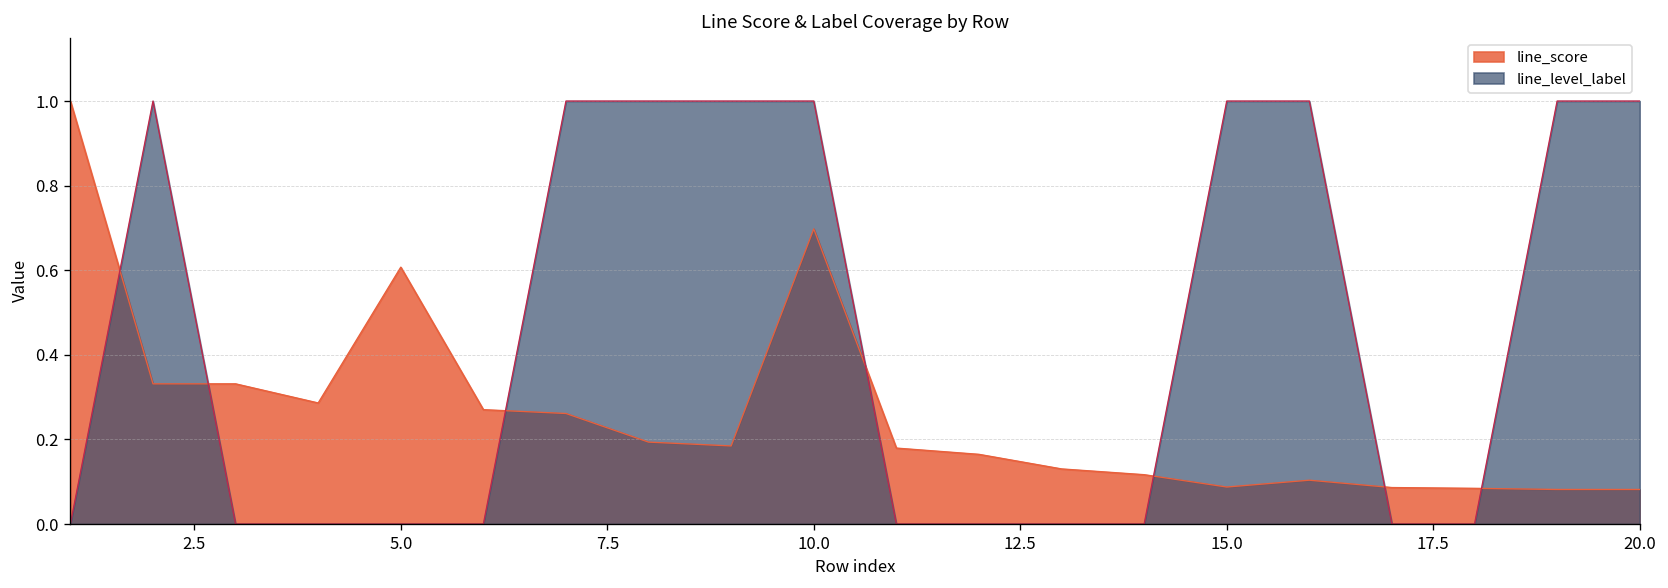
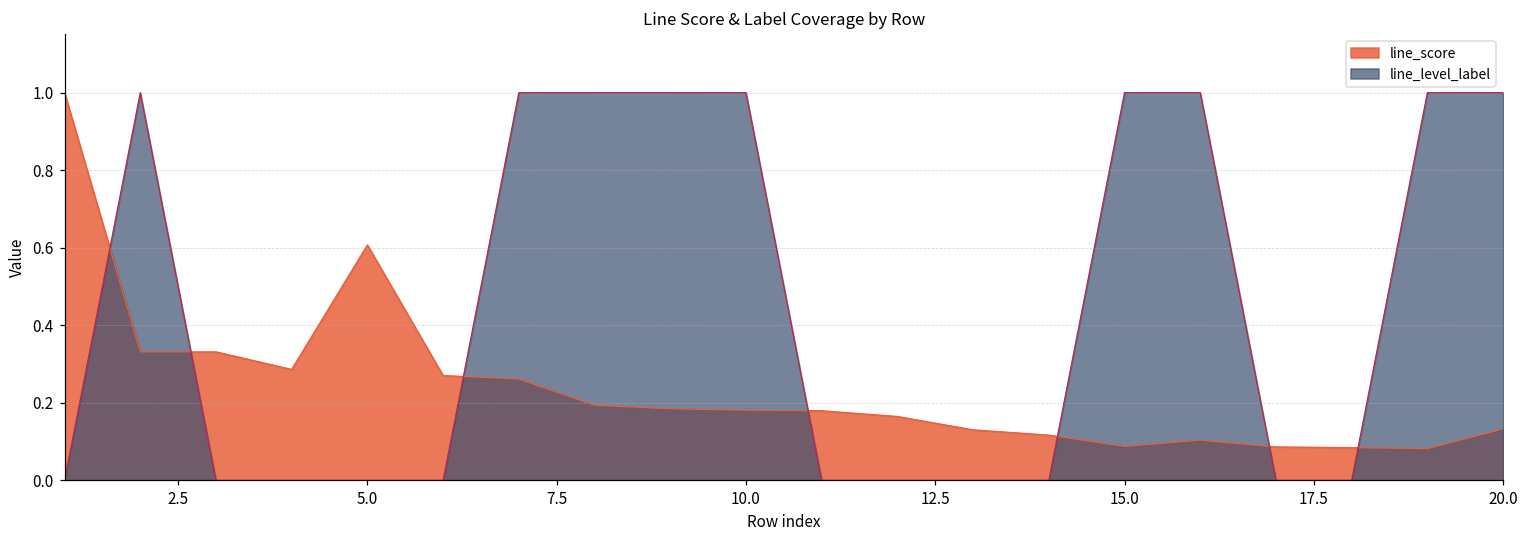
  {
    "line_score": {
      "5.0": 0.61,
-     "10.0": 0.70,
+     "10.0": 0.18,
      "15.0": 0.09,
-     "20.0": 0.08
+     "20.0": 0.13
    },
    "line_level_label": {
      "5.0": 0.00,
      "10.0": 1.00,
      "15.0": 1.00,
      "20.0": 1.00
    }
  }
